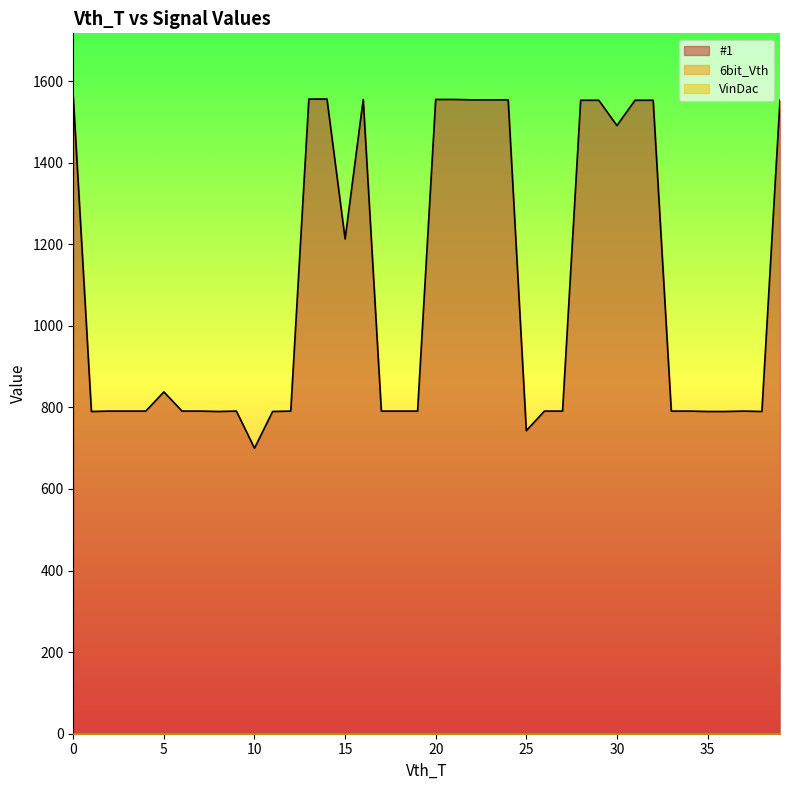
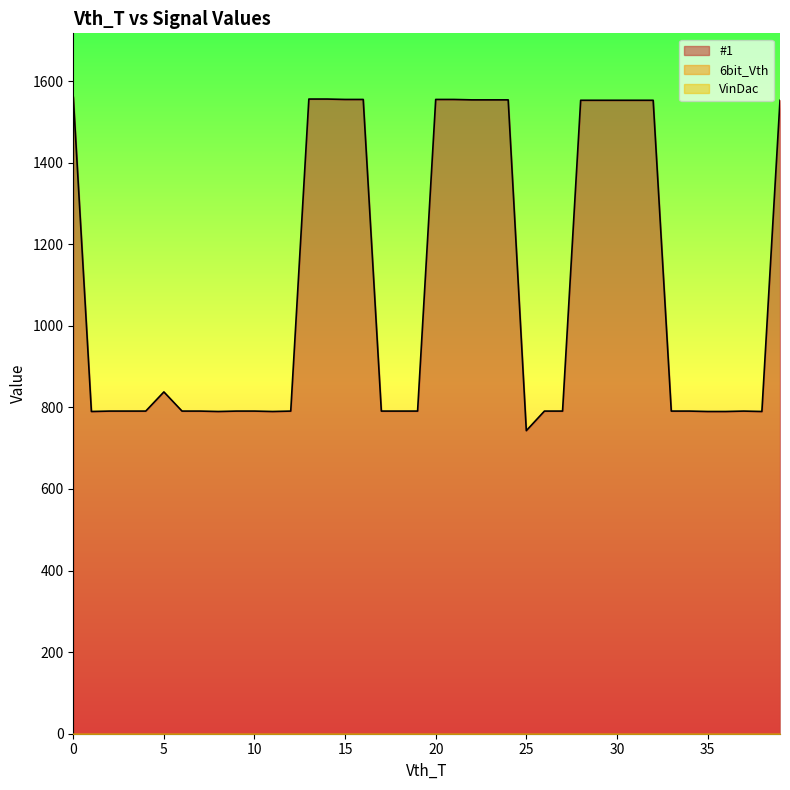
  {
    "#1": {
      "0": 1560,
      "5": 840,
-     "10": 700,
-     "15": 1210,
+     "10": 790,
+     "15": 1560,
      "20": 1560,
      "25": 740,
-     "30": 1490,
+     "30": 1550,
      "35": 790
    },
    "VinDac": {
      "0": 0,
      "5": 0,
      "10": 0,
      "15": 0,
      "20": 0,
      "25": 0,
      "30": 0,
      "35": 0
    }
  }
